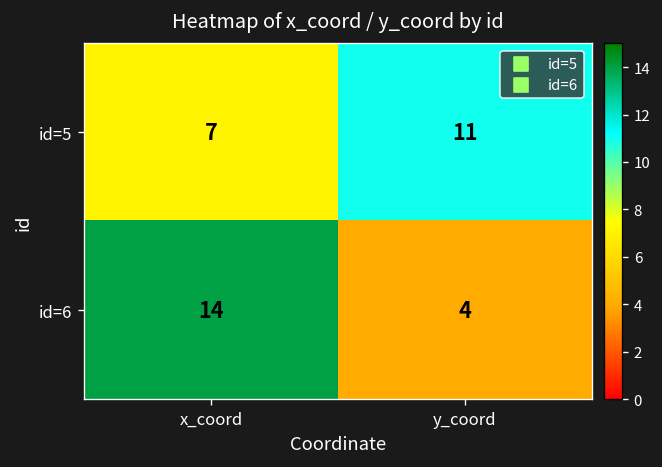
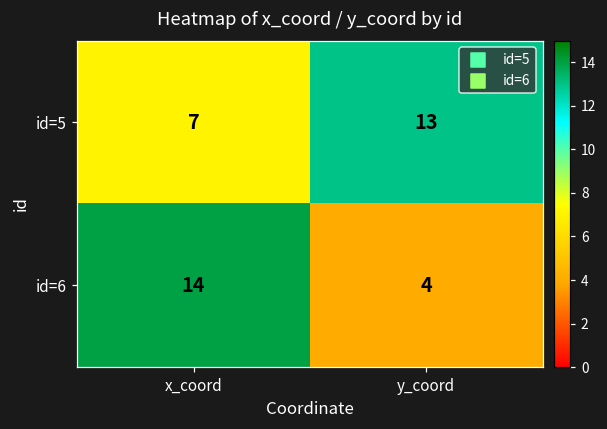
  {
    "id=5": {
      "x_coord": 7,
-     "y_coord": 11
+     "y_coord": 13
    },
    "id=6": {
      "x_coord": 14,
      "y_coord": 4
    }
  }
